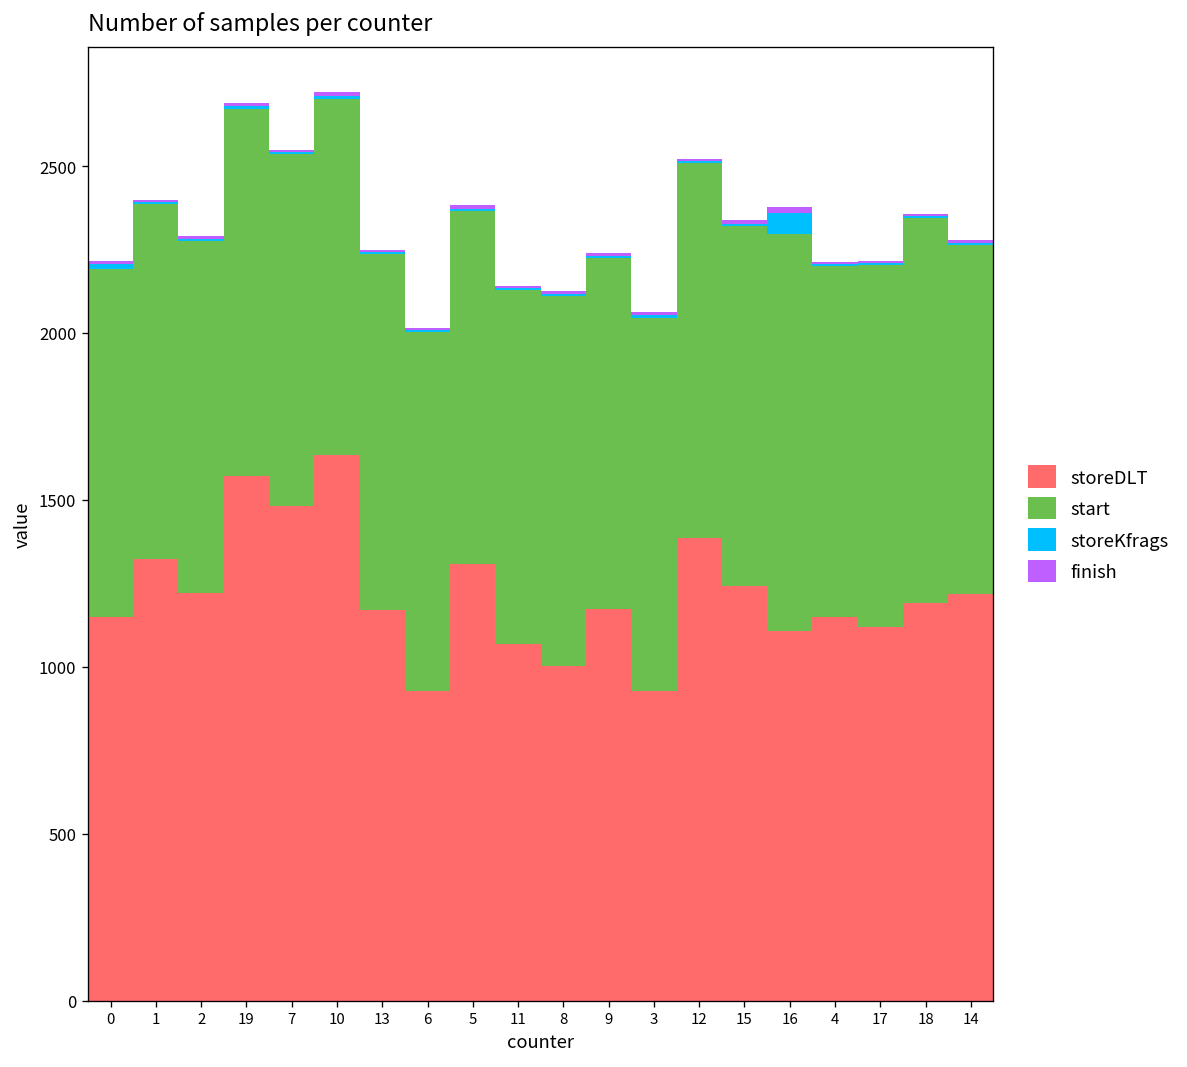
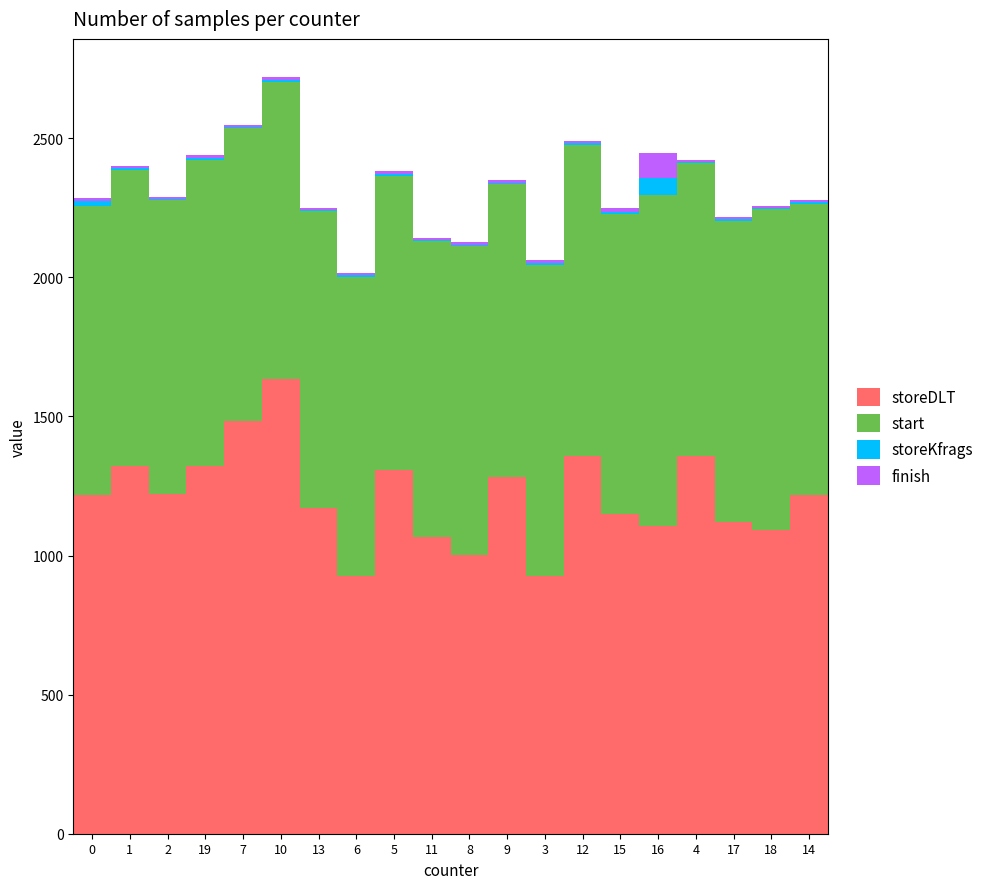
  {
    "storeDLT": {
-     "0": 1150,
+     "0": 1220,
      "1": 1320,
      "2": 1220,
-     "19": 1570,
+     "19": 1320,
      "7": 1480,
      "10": 1640,
      "13": 1170,
      "6": 930,
      "5": 1310,
      "11": 1070,
      "8": 1000,
-     "9": 1170,
+     "9": 1280,
      "3": 930,
-     "12": 1390,
-     "15": 1240,
+     "12": 1360,
+     "15": 1150,
      "16": 1110,
-     "4": 1150,
+     "4": 1360,
      "17": 1120,
-     "18": 1190,
+     "18": 1090,
      "14": 1220
    },
    "start": {
      "0": 1040,
      "1": 1070,
      "2": 1060,
      "19": 1100,
      "7": 1050,
      "10": 1070,
      "13": 1070,
      "6": 1070,
      "5": 1060,
      "11": 1060,
      "8": 1110,
      "9": 1050,
      "3": 1120,
      "12": 1120,
      "15": 1080,
      "16": 1190,
      "4": 1050,
      "17": 1080,
      "18": 1160,
      "14": 1050
    },
    "storeKfrags": {
      "0": 20,
      "16": 60
    },
    "finish": {
      "0": 10,
      "19": 10,
      "10": 10,
      "5": 10,
      "8": 10,
      "9": 10,
      "3": 10,
      "15": 10,
-     "16": 20
+     "16": 90
    }
  }
